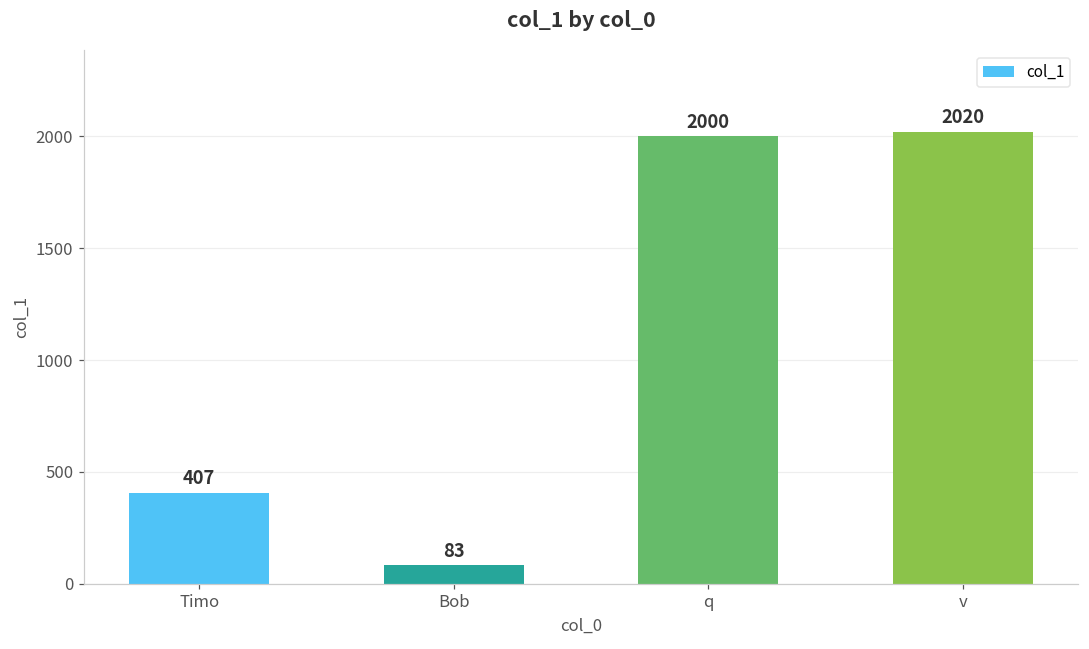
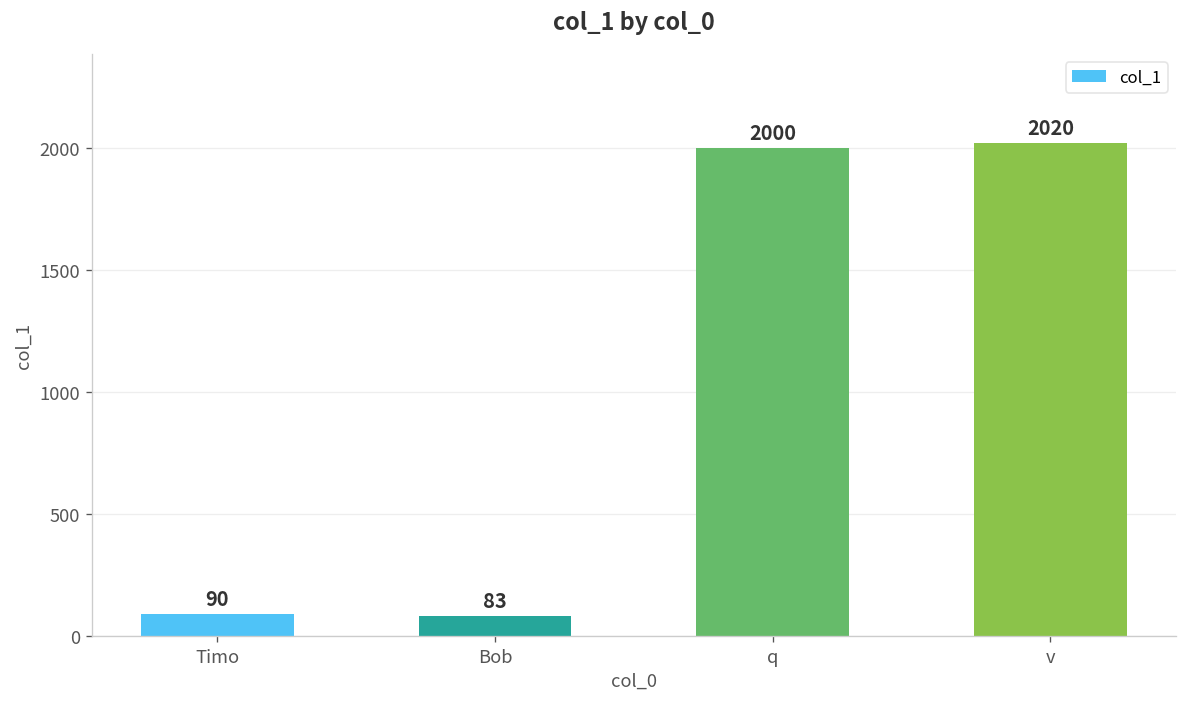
  {
-   "Timo": 407,
+   "Timo": 90,
    "Bob": 83,
    "q": 2000,
    "v": 2020
  }
